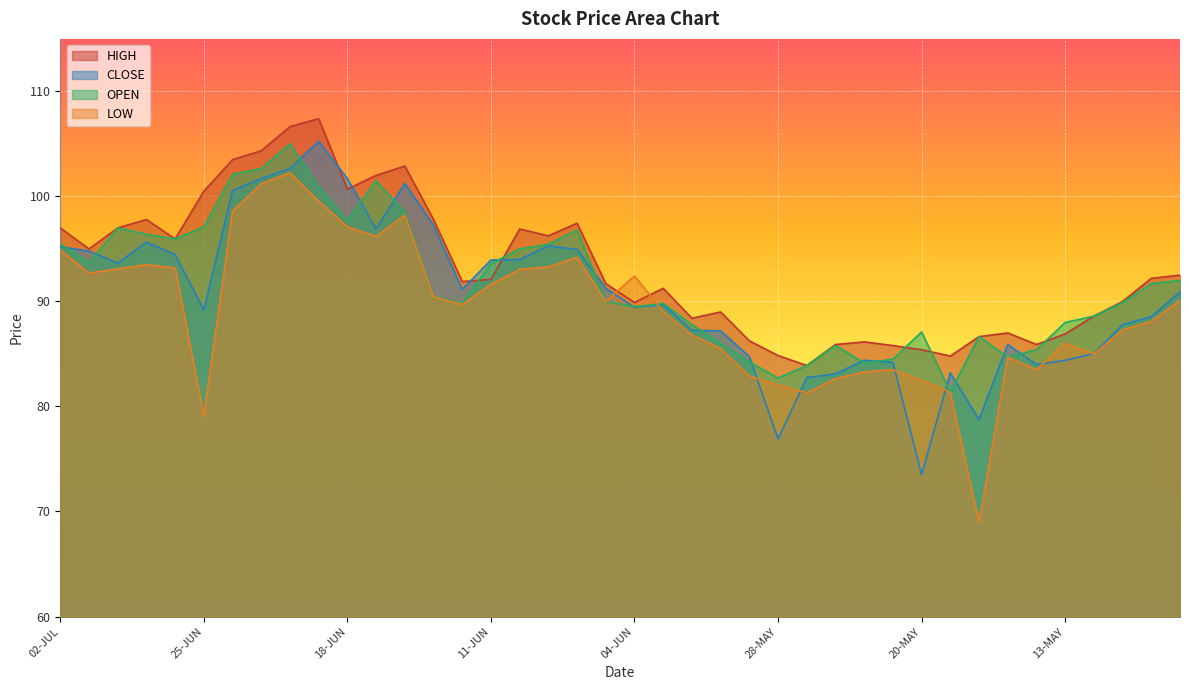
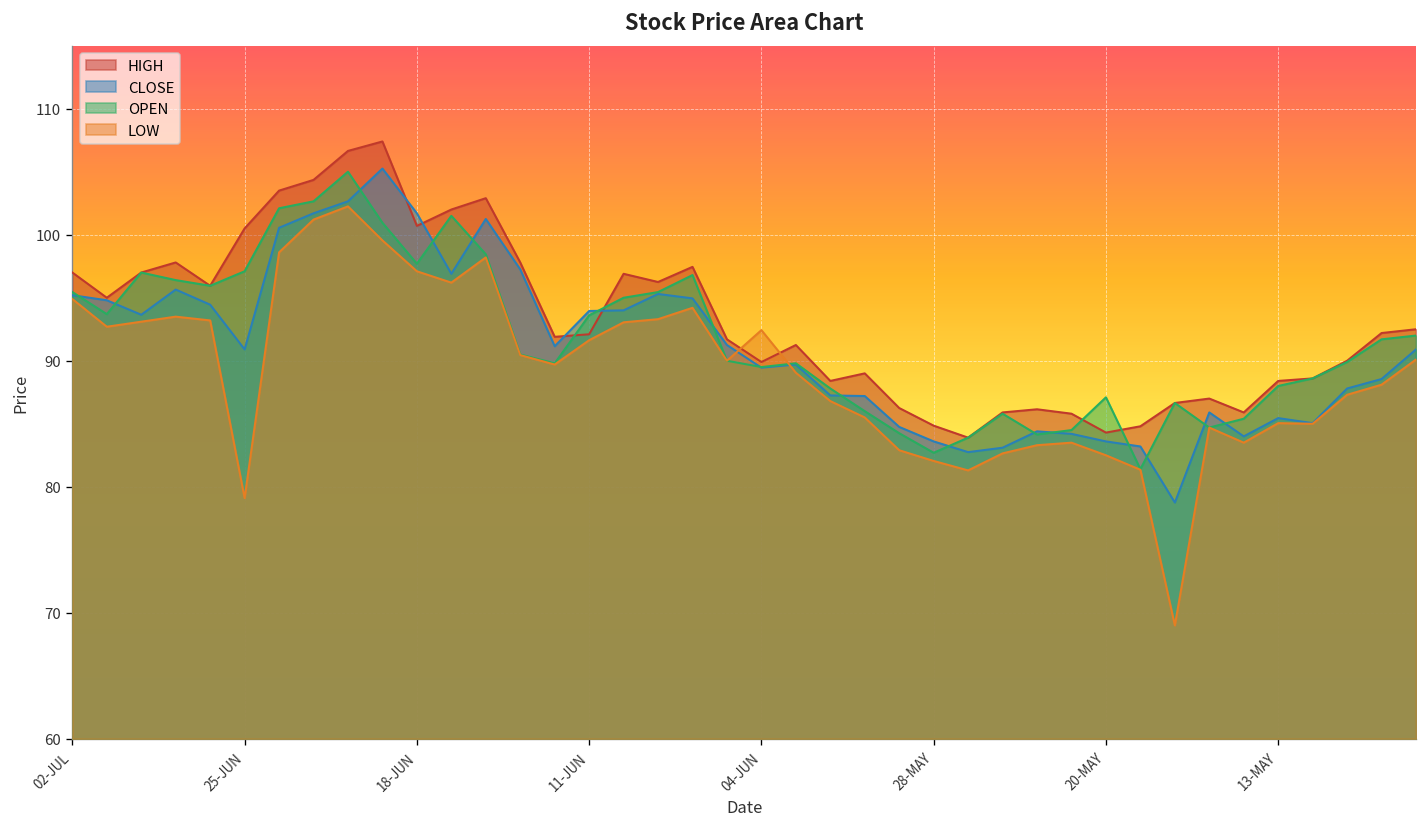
  {
    "HIGH": {
      "02-JUL": 97.0,
      "25-JUN": 100.5,
      "18-JUN": 100.7,
      "11-JUN": 92.1,
      "04-JUN": 89.9,
      "28-MAY": 84.9,
-     "20-MAY": 85.4,
-     "13-MAY": 86.9
+     "20-MAY": 84.3,
+     "13-MAY": 88.4
    },
    "CLOSE": {
      "02-JUL": 95.2,
-     "25-JUN": 89.2,
+     "25-JUN": 90.9,
      "18-JUN": 101.7,
      "11-JUN": 94.0,
-     "28-MAY": 76.9,
-     "20-MAY": 73.5,
-     "13-MAY": 84.4
+     "28-MAY": 83.6,
+     "20-MAY": 83.6,
+     "13-MAY": 85.5
    },
    "OPEN": {
      "02-JUL": 95.5,
      "25-JUN": 97.1,
      "18-JUN": 97.7,
      "11-JUN": 93.6,
      "28-MAY": 82.7,
      "20-MAY": 87.1,
      "13-MAY": 88.0
    },
    "LOW": {
      "02-JUL": 94.9,
      "25-JUN": 79.1,
      "18-JUN": 97.1,
      "11-JUN": 91.6,
      "04-JUN": 92.4,
      "28-MAY": 82.1,
      "20-MAY": 82.5,
-     "13-MAY": 86.0
+     "13-MAY": 85.1
    }
  }
